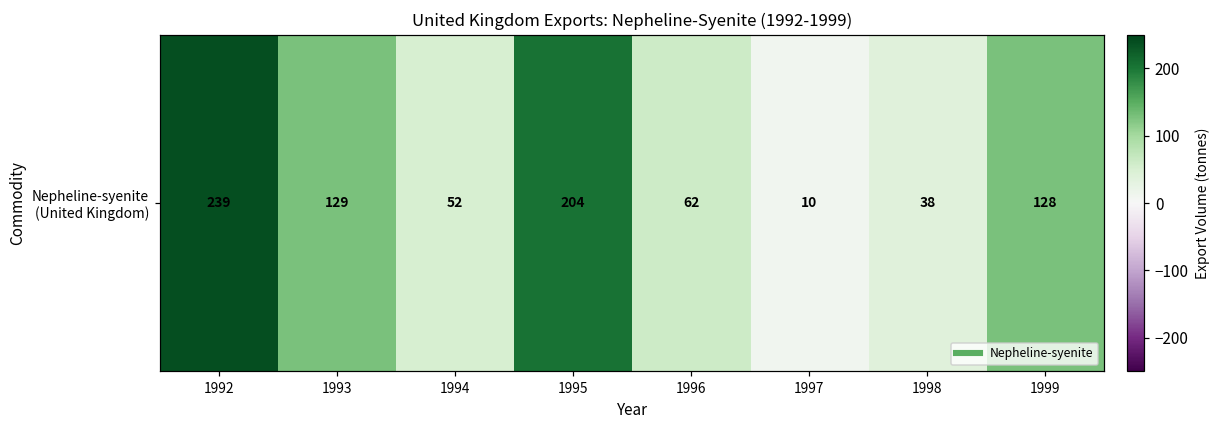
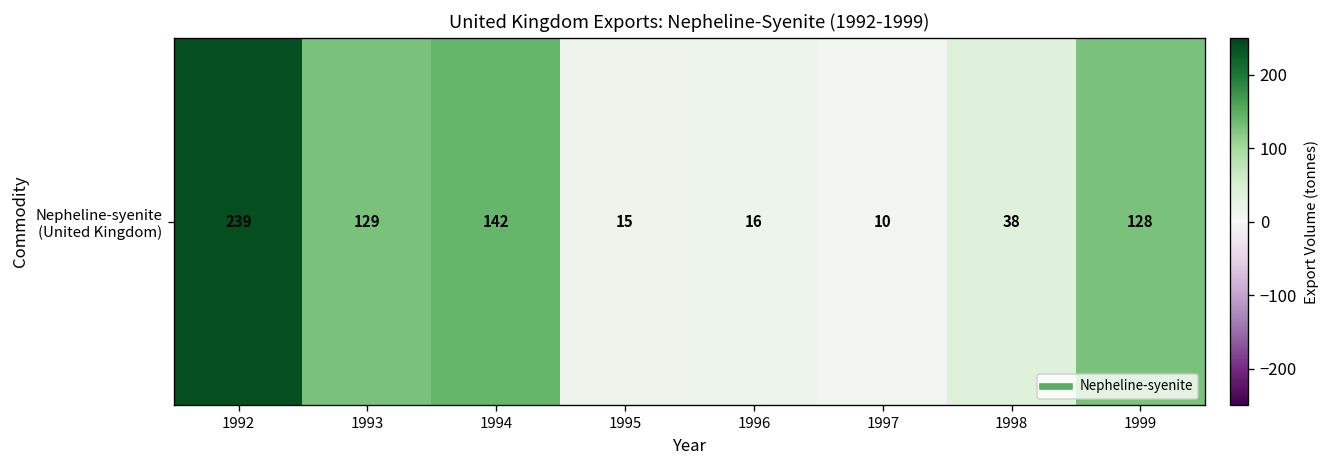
  {
    "Nepheline-syenite (United Kingdom)": {
      "1992": 239,
      "1993": 129,
-     "1994": 52,
-     "1995": 204,
-     "1996": 62,
+     "1994": 142,
+     "1995": 15,
+     "1996": 16,
      "1997": 10,
      "1998": 38,
      "1999": 128
    }
  }
